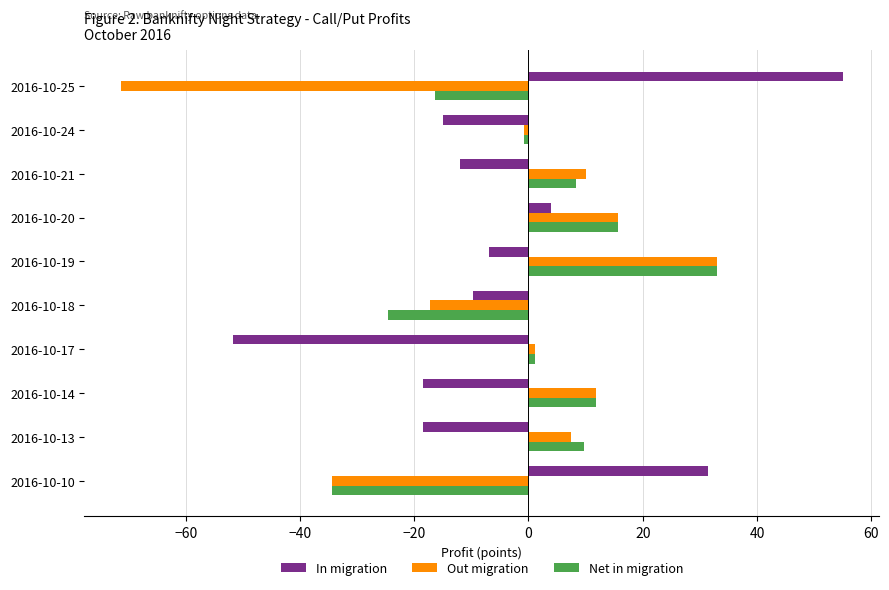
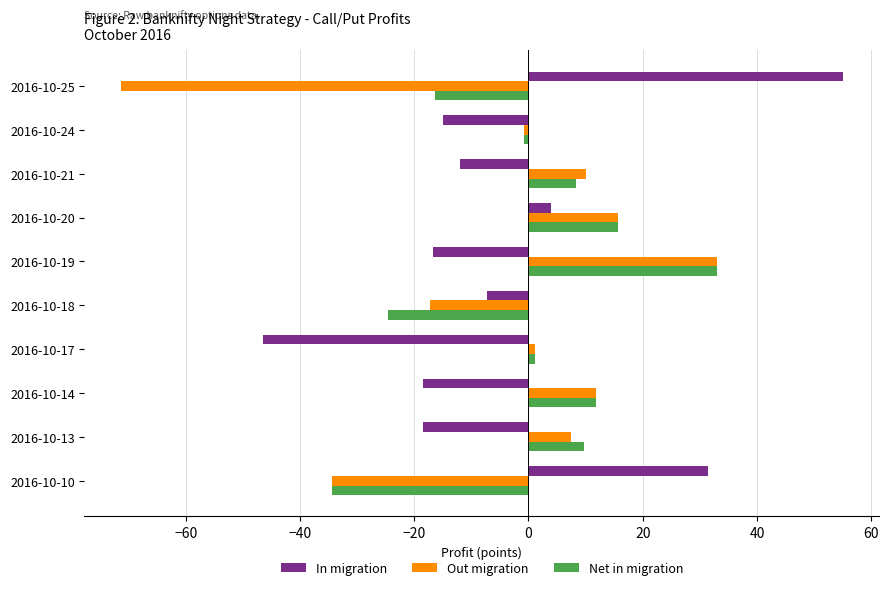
  {
    "In migration": {
      "2016-10-25": 55,
      "2016-10-24": -15,
      "2016-10-21": -12,
      "2016-10-20": 4,
-     "2016-10-19": -7,
-     "2016-10-18": -10,
-     "2016-10-17": -52,
+     "2016-10-19": -17,
+     "2016-10-18": -7,
+     "2016-10-17": -46,
      "2016-10-14": -18,
      "2016-10-13": -18,
      "2016-10-10": 31
    },
    "Out migration": {
      "2016-10-25": -71,
      "2016-10-24": -1,
      "2016-10-21": 10,
      "2016-10-20": 16,
      "2016-10-19": 33,
      "2016-10-18": -17,
      "2016-10-17": 1,
      "2016-10-14": 12,
      "2016-10-13": 7,
      "2016-10-10": -34
    },
    "Net in migration": {
      "2016-10-25": -16,
      "2016-10-24": -1,
      "2016-10-21": 8,
      "2016-10-20": 16,
      "2016-10-19": 33,
      "2016-10-18": -25,
      "2016-10-17": 1,
      "2016-10-14": 12,
      "2016-10-13": 10,
      "2016-10-10": -34
    }
  }
